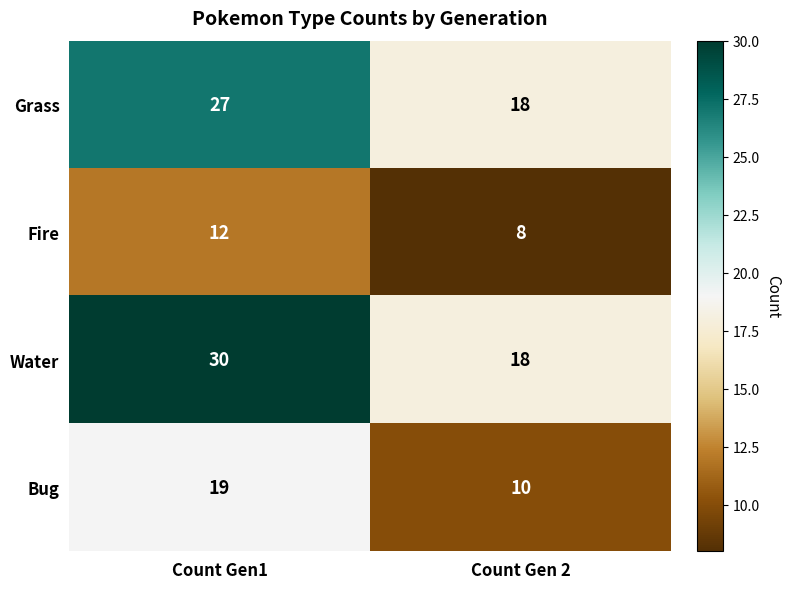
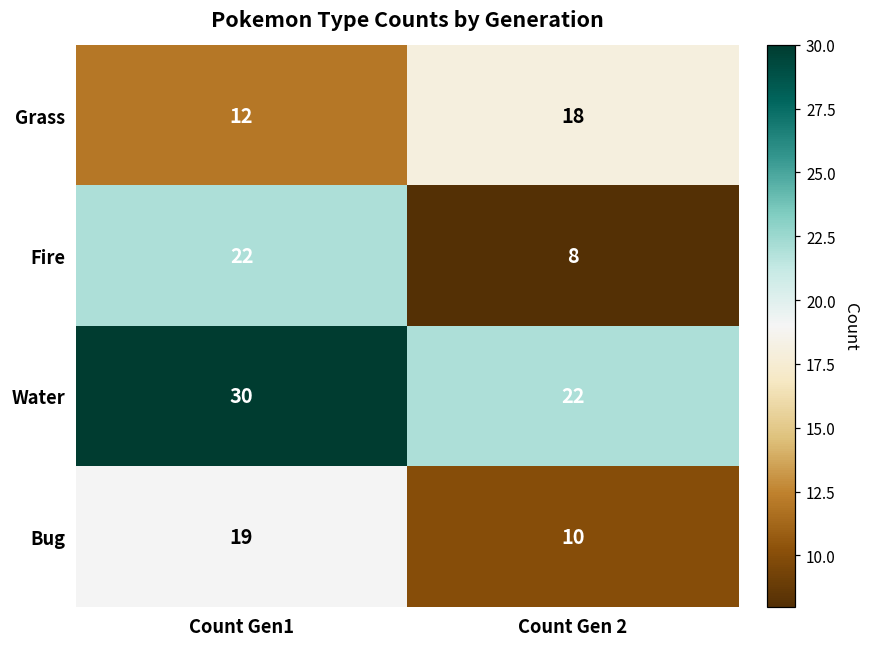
  {
    "Grass": {
-     "Count Gen1": 27,
+     "Count Gen1": 12,
      "Count Gen 2": 18
    },
    "Fire": {
-     "Count Gen1": 12,
+     "Count Gen1": 22,
      "Count Gen 2": 8
    },
    "Water": {
      "Count Gen1": 30,
-     "Count Gen 2": 18
+     "Count Gen 2": 22
    },
    "Bug": {
      "Count Gen1": 19,
      "Count Gen 2": 10
    }
  }
